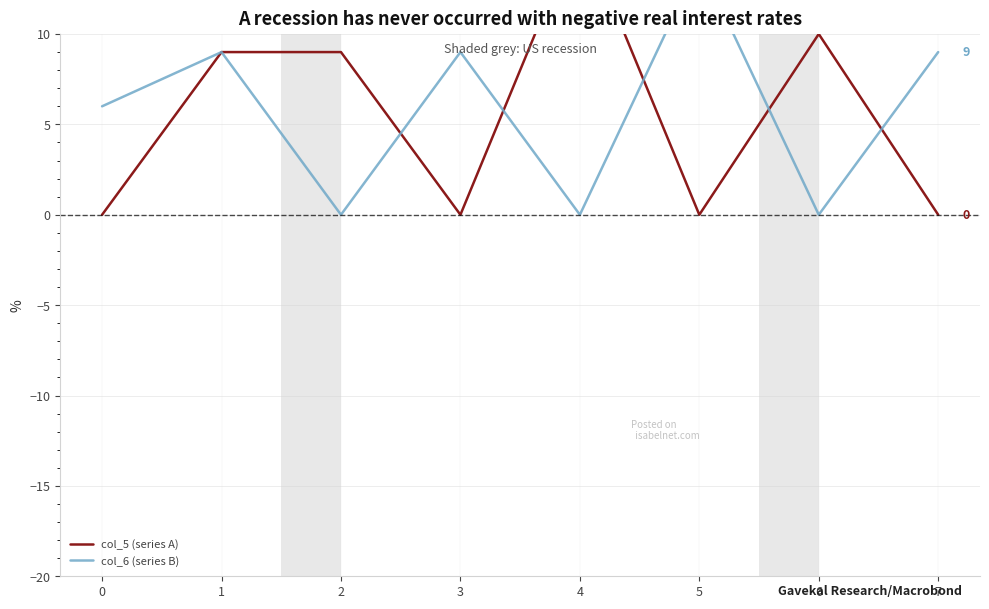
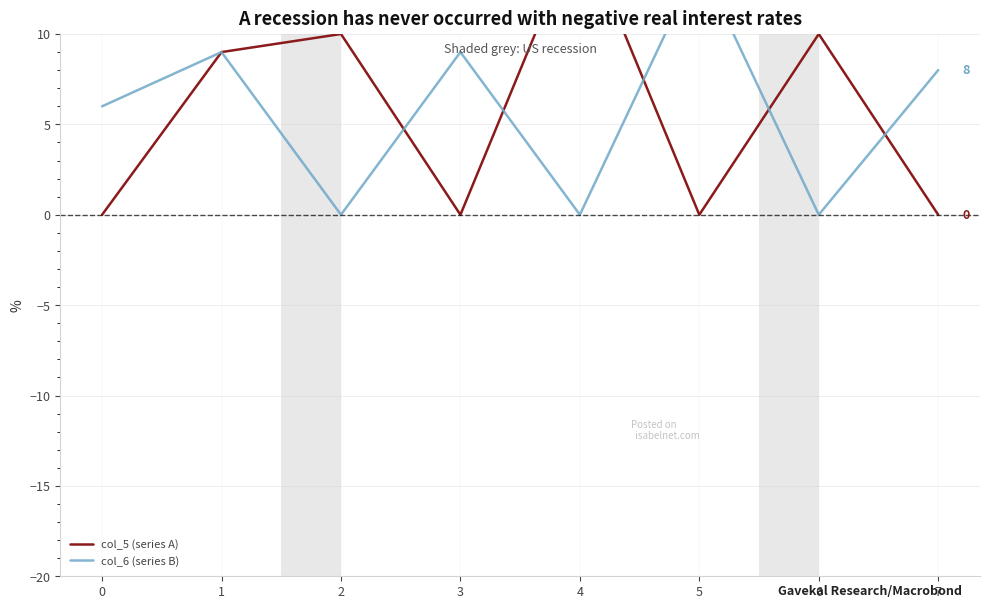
  {
    "col_5 (series A)": {
      "0": 0,
-     "2": 9,
+     "2": 10,
      "3": 0,
      "5": 0,
      "6": 10
    },
    "col_6 (series B)": {
-     "7": 9
+     "7": 8
    }
  }
